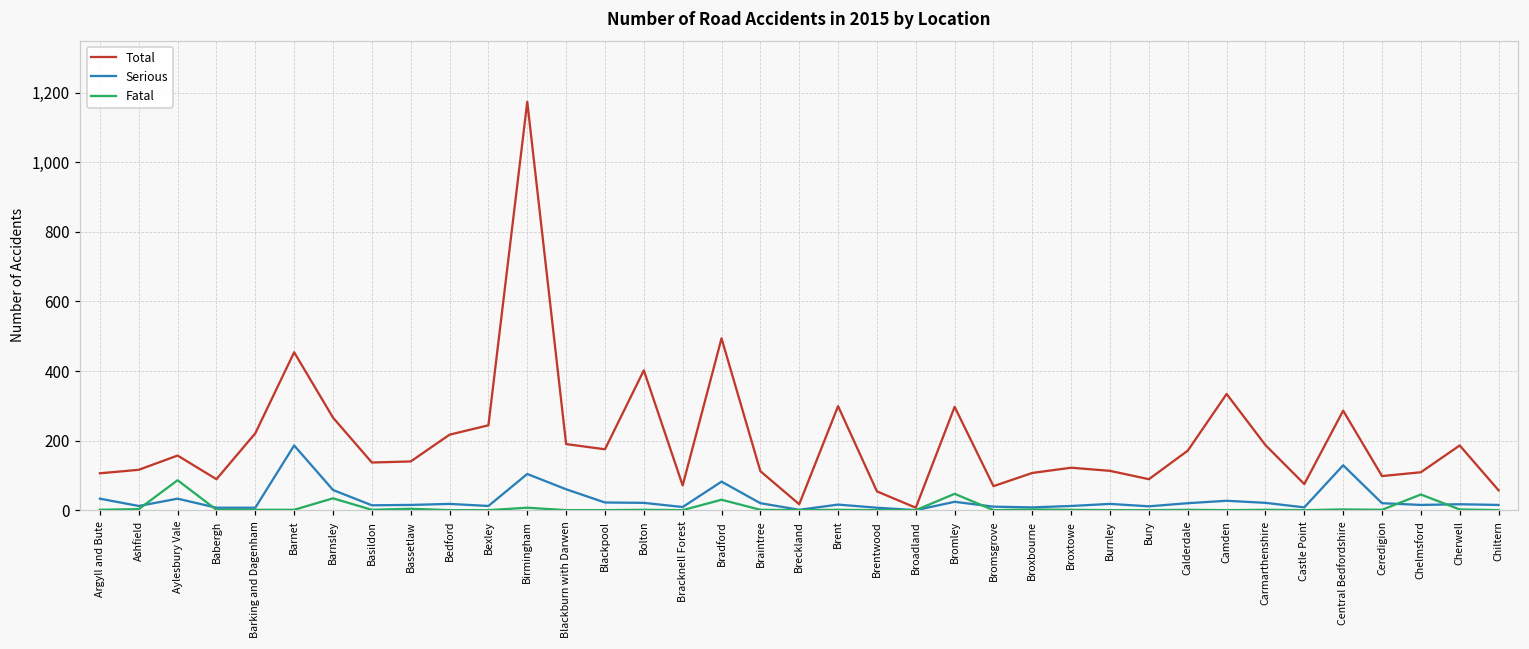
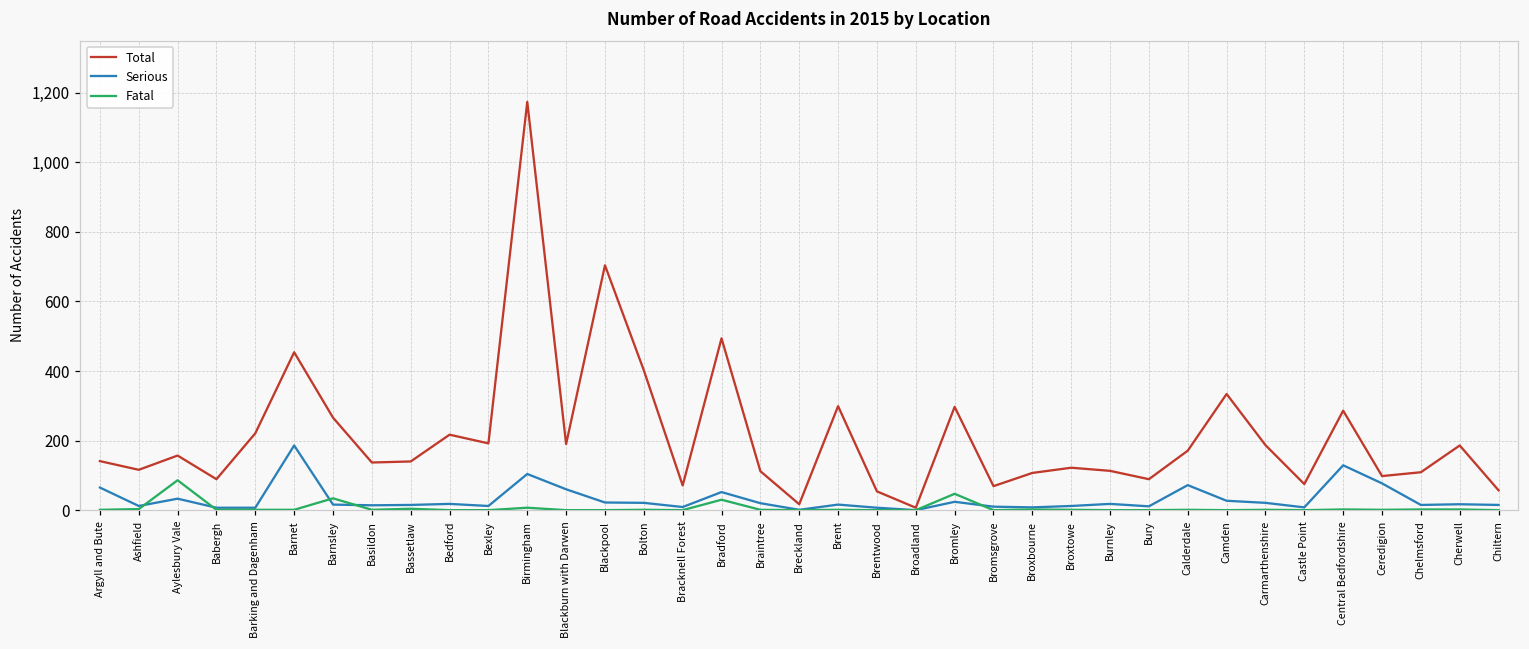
  {
    "Total": {
-     "Argyll and Bute": "110",
+     "Argyll and Bute": "140",
      "Ashfield": "120",
      "Aylesbury Vale": "160",
      "Babergh": "90",
      "Barking and Dagenham": "220",
      "Barnet": "450",
      "Barnsley": "270",
      "Basildon": "140",
      "Bassetlaw": "140",
      "Bedford": "220",
-     "Bexley": "240",
+     "Bexley": "190",
      "Birmingham": "1,170",
      "Blackburn with Darwen": "190",
-     "Blackpool": "180",
+     "Blackpool": "700",
      "Bolton": "400",
      "Bracknell Forest": "70",
      "Bradford": "490",
      "Braintree": "110",
      "Breckland": "20",
      "Brent": "300",
      "Brentwood": "50",
      "Bromley": "300",
      "Bromsgrove": "70",
      "Broxbourne": "110",
      "Broxtowe": "120",
      "Burnley": "110",
      "Bury": "90",
      "Calderdale": "170",
      "Camden": "330",
      "Carmarthenshire": "190",
      "Castle Point": "80",
      "Central Bedfordshire": "290",
      "Ceredigion": "100",
      "Chelmsford": "110",
      "Cherwell": "190",
      "Chiltern": "60"
    },
    "Serious": {
-     "Argyll and Bute": "30",
+     "Argyll and Bute": "70",
      "Ashfield": "10",
      "Aylesbury Vale": "30",
      "Barnet": "190",
-     "Barnsley": "60",
+     "Barnsley": "20",
      "Basildon": "10",
      "Bassetlaw": "20",
      "Bedford": "20",
      "Bexley": "10",
      "Birmingham": "100",
      "Blackburn with Darwen": "60",
      "Blackpool": "20",
      "Bolton": "20",
      "Bracknell Forest": "10",
-     "Bradford": "80",
+     "Bradford": "50",
      "Braintree": "20",
      "Brent": "20",
      "Bromley": "20",
      "Bromsgrove": "10",
      "Broxtowe": "10",
      "Burnley": "20",
      "Bury": "10",
-     "Calderdale": "20",
+     "Calderdale": "70",
      "Camden": "30",
      "Carmarthenshire": "20",
      "Castle Point": "10",
      "Central Bedfordshire": "130",
-     "Ceredigion": "20",
+     "Ceredigion": "80",
      "Chelmsford": "20",
      "Cherwell": "20",
      "Chiltern": "20"
    },
    "Fatal": {
      "Argyll and Bute": "0",
      "Ashfield": "0",
      "Aylesbury Vale": "90",
      "Barnet": "0",
      "Barnsley": "30",
      "Basildon": "0",
      "Bassetlaw": "0",
      "Bedford": "0",
      "Bexley": "0",
      "Birmingham": "10",
      "Blackburn with Darwen": "0",
      "Blackpool": "0",
      "Bolton": "0",
      "Bracknell Forest": "0",
      "Bradford": "30",
      "Braintree": "0",
      "Brent": "0",
      "Bromley": "50",
      "Bromsgrove": "0",
      "Broxtowe": "0",
      "Burnley": "0",
      "Bury": "0",
      "Calderdale": "0",
      "Camden": "0",
      "Carmarthenshire": "0",
      "Castle Point": "0",
      "Central Bedfordshire": "0",
      "Ceredigion": "0",
-     "Chelmsford": "50",
+     "Chelmsford": "0",
      "Cherwell": "0",
      "Chiltern": "0"
    }
  }
